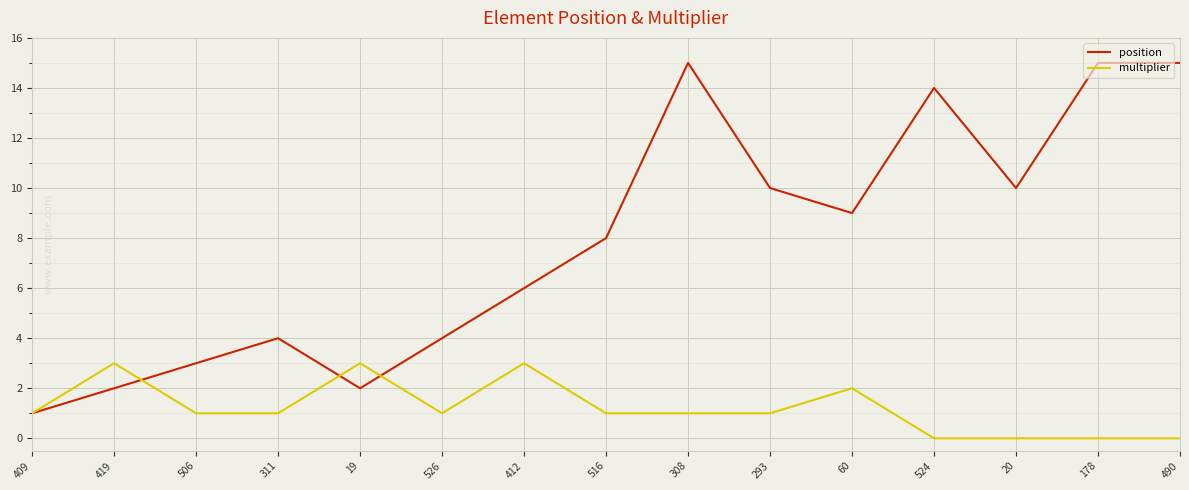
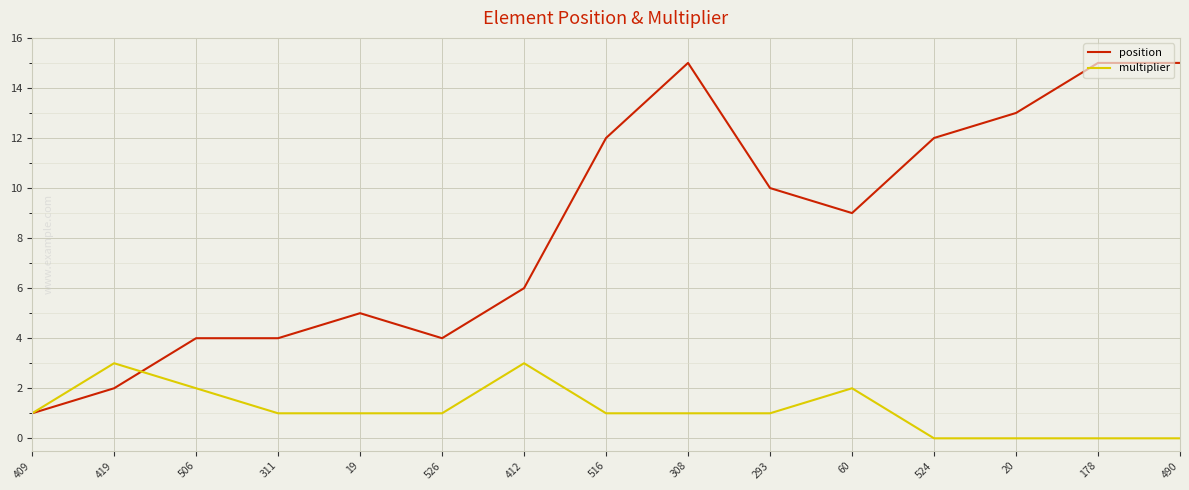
  {
    "position": {
      "419": 2,
-     "506": 3,
+     "506": 4,
      "311": 4,
-     "19": 2,
+     "19": 5,
      "526": 4,
      "412": 6,
-     "516": 8,
+     "516": 12,
      "308": 15,
      "293": 10,
      "60": 9,
-     "524": 14,
-     "20": 10,
+     "524": 12,
+     "20": 13,
      "490": 15
    },
    "multiplier": {
      "419": 3,
-     "506": 1,
+     "506": 2,
      "311": 1,
-     "19": 3,
+     "19": 1,
      "526": 1,
      "412": 3,
      "516": 1,
      "308": 1,
      "293": 1,
      "60": 2,
      "524": 0,
      "20": 0,
      "178": 0,
      "490": 0
    }
  }
